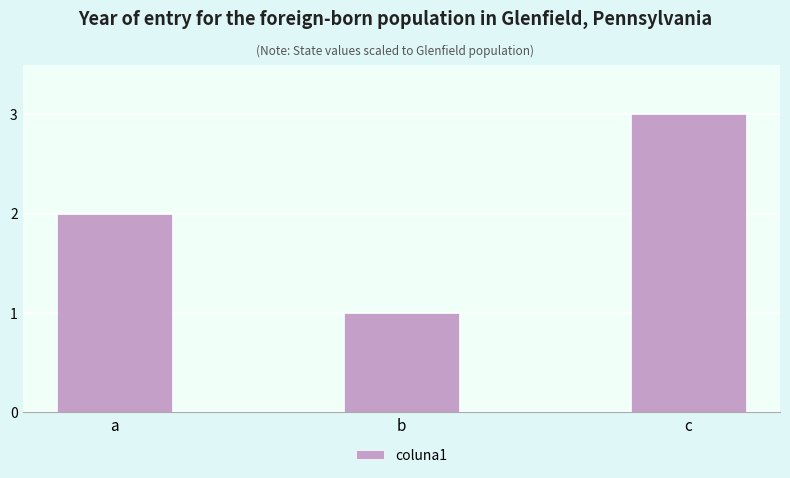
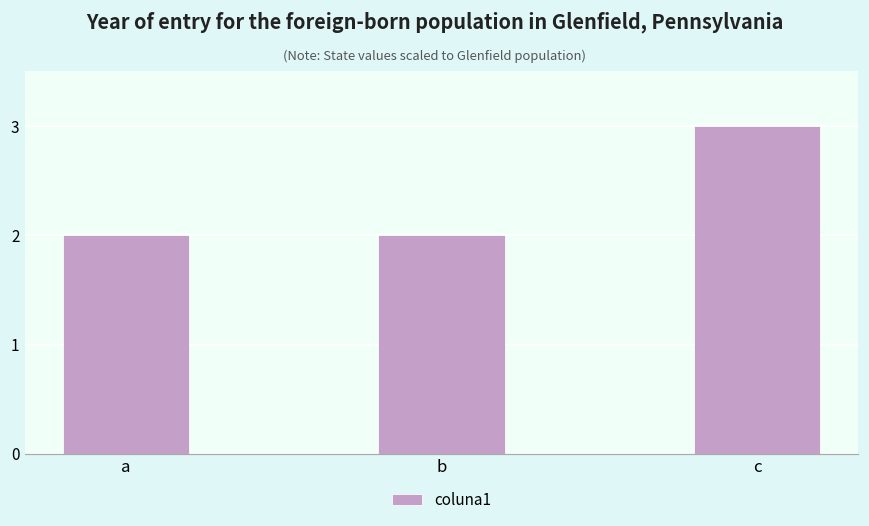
  {
    "a": 2,
-   "b": 1,
+   "b": 2,
    "c": 3
  }
